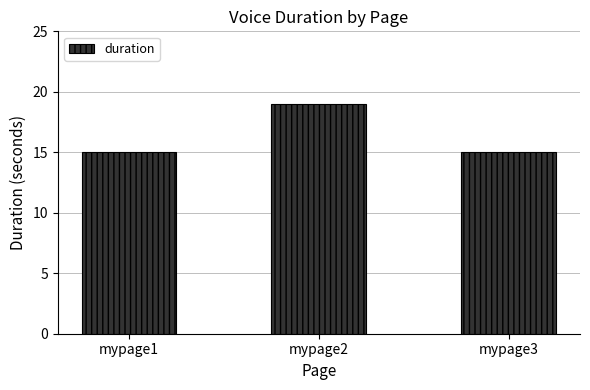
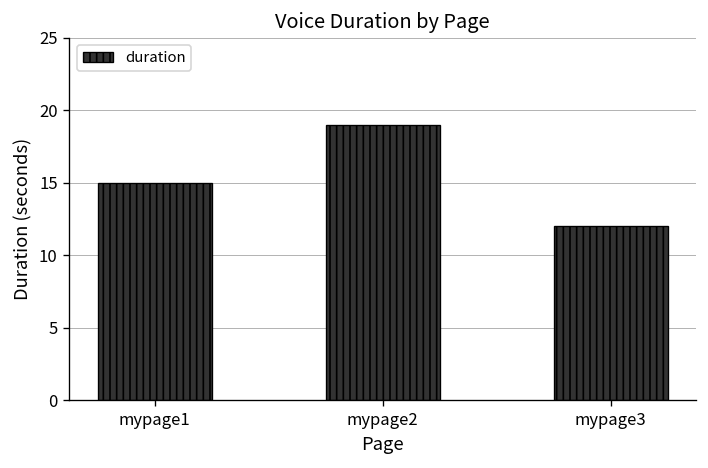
  {
    "mypage1": 15,
    "mypage2": 19,
-   "mypage3": 15
+   "mypage3": 12
  }
